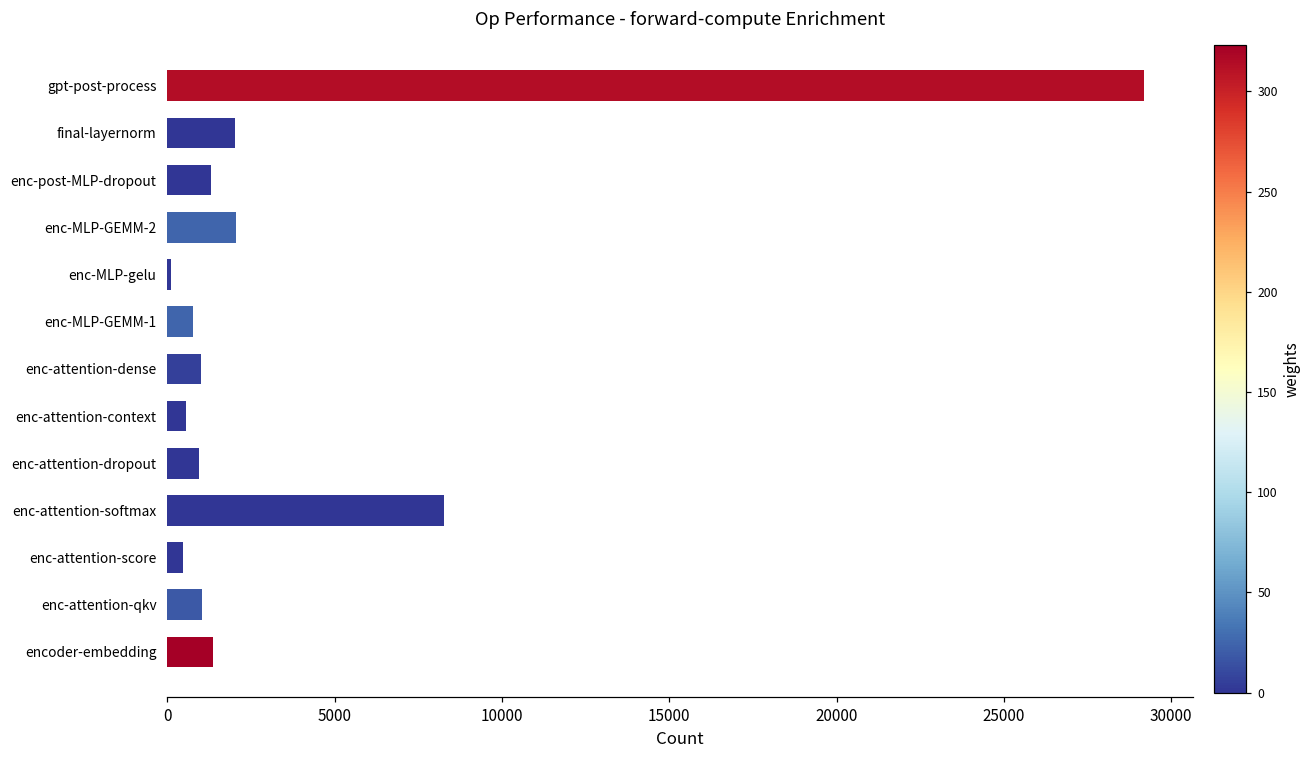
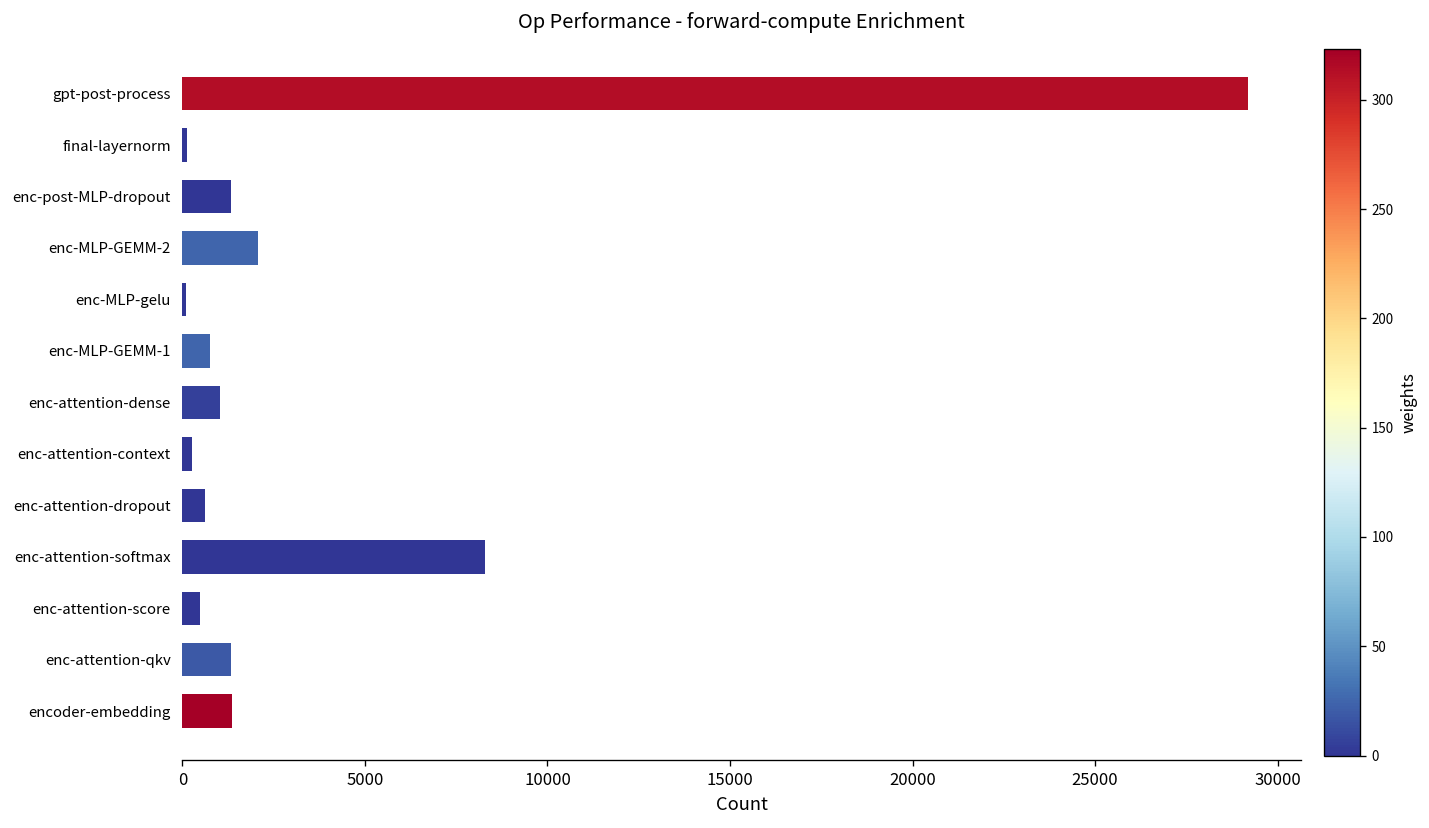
  {
    "gpt-post-process": 29200,
-   "final-layernorm": 2000,
+   "final-layernorm": 100,
    "enc-post-MLP-dropout": 1300,
    "enc-MLP-GEMM-2": 2100,
    "enc-MLP-gelu": 100,
    "enc-MLP-GEMM-1": 800,
    "enc-attention-dense": 1000,
-   "enc-attention-context": 500,
-   "enc-attention-dropout": 900,
+   "enc-attention-context": 300,
+   "enc-attention-dropout": 600,
    "enc-attention-softmax": 8300,
    "enc-attention-score": 500,
-   "enc-attention-qkv": 1000,
+   "enc-attention-qkv": 1300,
    "encoder-embedding": 1400
  }
